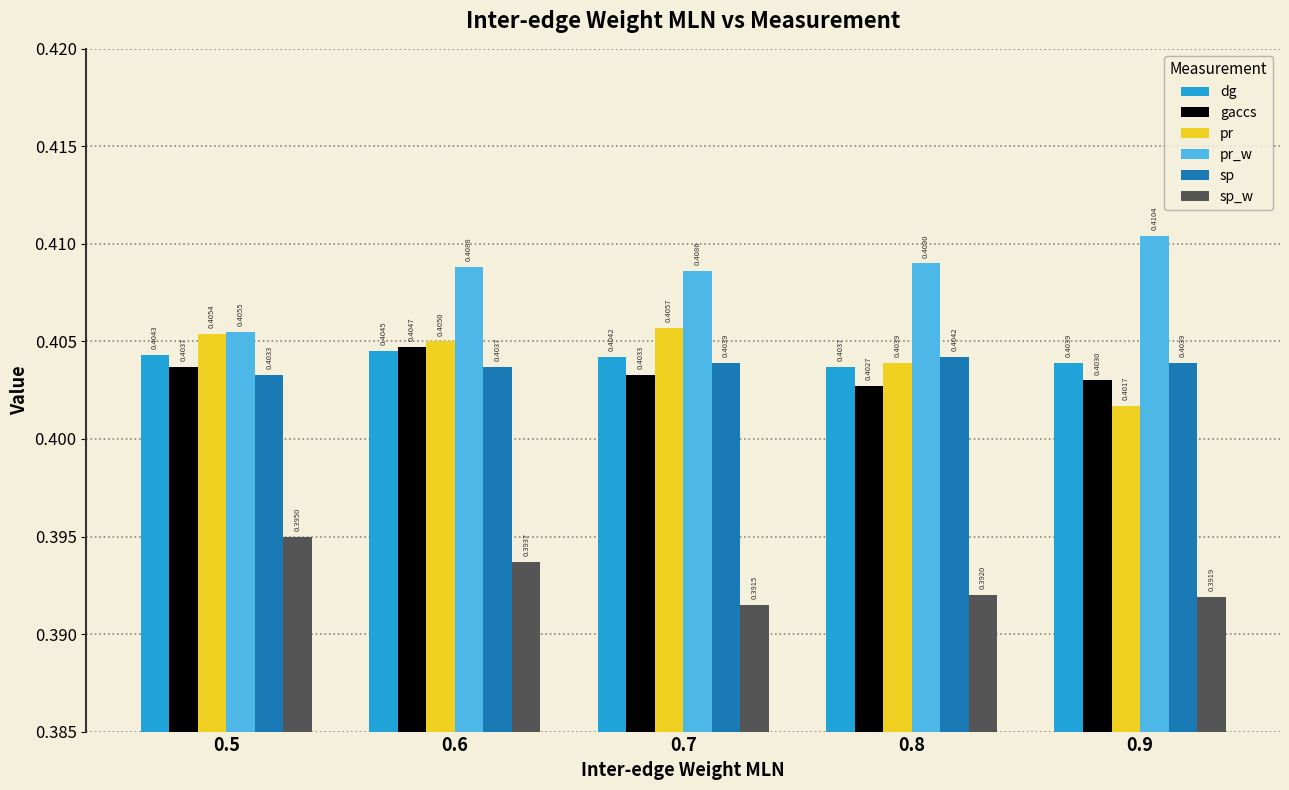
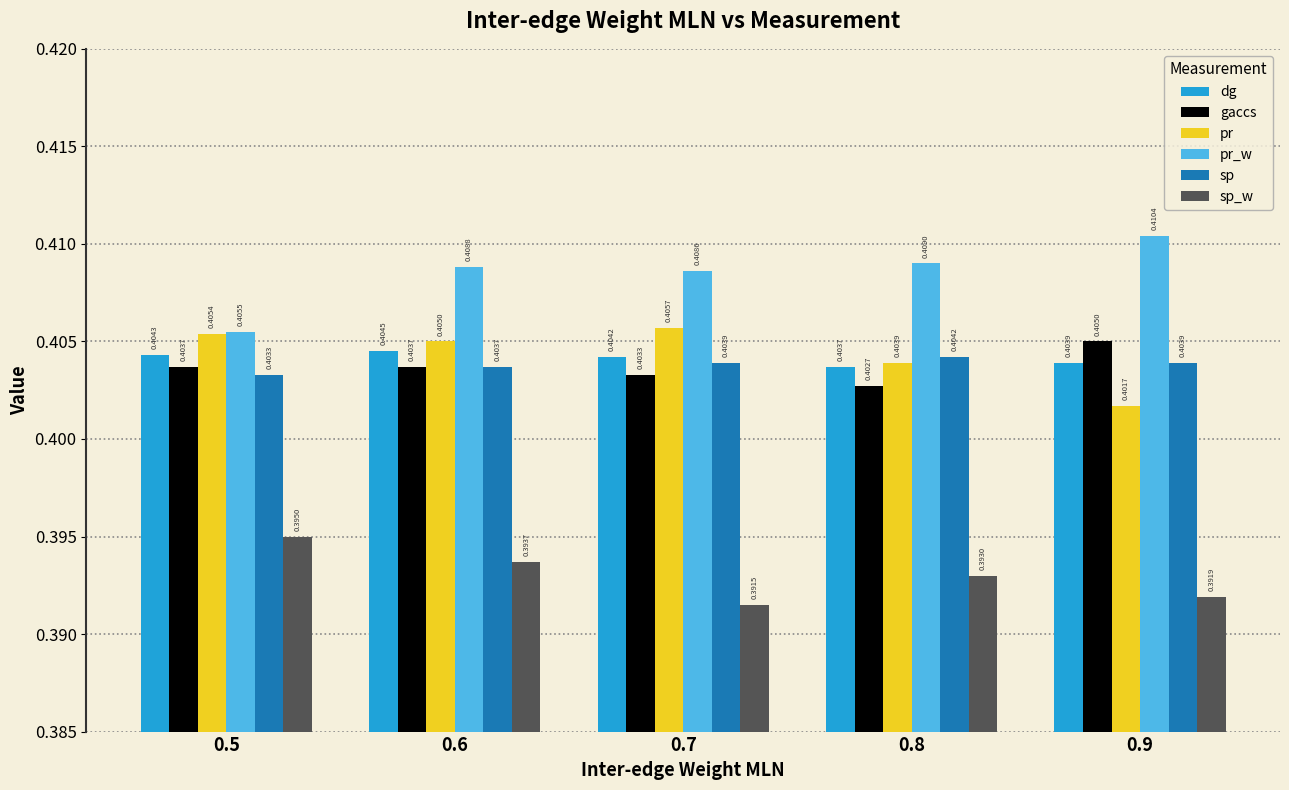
  {
    "gaccs": {
      "0.5": 0.4037,
-     "0.6": 0.4047,
+     "0.6": 0.4037,
      "0.7": 0.4033,
      "0.8": 0.4027,
-     "0.9": 0.4030
+     "0.9": 0.4050
    },
    "pr": {
      "0.5": 0.4054,
      "0.6": 0.4050,
      "0.7": 0.4057,
      "0.8": 0.4039,
      "0.9": 0.4017
    },
    "sp_w": {
      "0.5": 0.3950,
      "0.6": 0.3937,
      "0.7": 0.3915,
-     "0.8": 0.3920,
+     "0.8": 0.3930,
      "0.9": 0.3919
    }
  }
